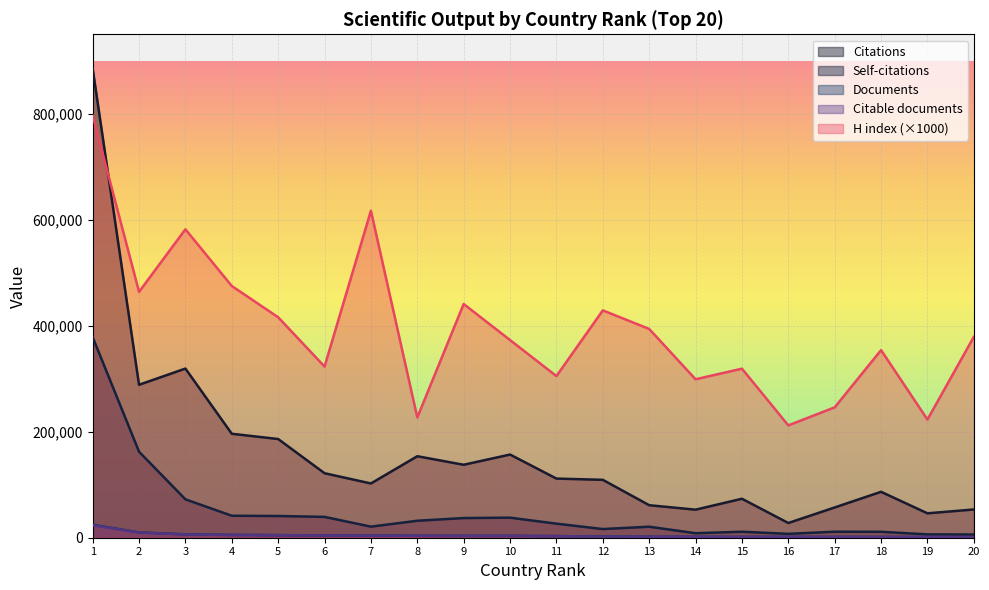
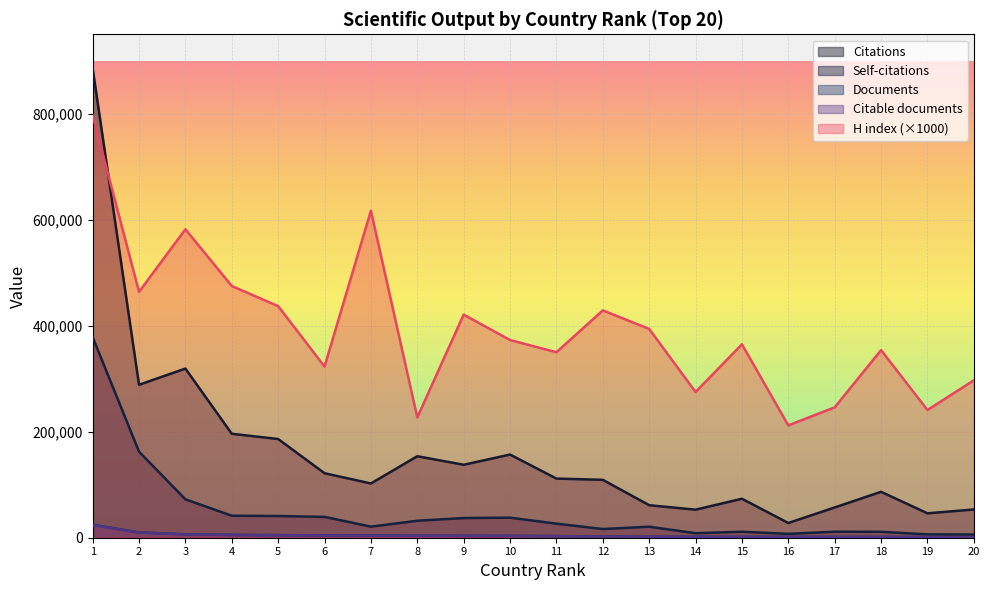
  {
    "H index (×1000)": {
      "1": "800,000",
      "2": "460,000",
      "3": "580,000",
      "4": "480,000",
-     "5": "420,000",
+     "5": "440,000",
      "6": "320,000",
      "7": "620,000",
      "8": "230,000",
-     "9": "440,000",
+     "9": "420,000",
      "10": "370,000",
-     "11": "310,000",
+     "11": "350,000",
      "12": "430,000",
      "13": "390,000",
-     "14": "300,000",
-     "15": "320,000",
+     "14": "280,000",
+     "15": "370,000",
      "16": "210,000",
      "17": "250,000",
      "18": "350,000",
-     "19": "220,000",
-     "20": "380,000"
+     "19": "240,000",
+     "20": "300,000"
    }
  }
